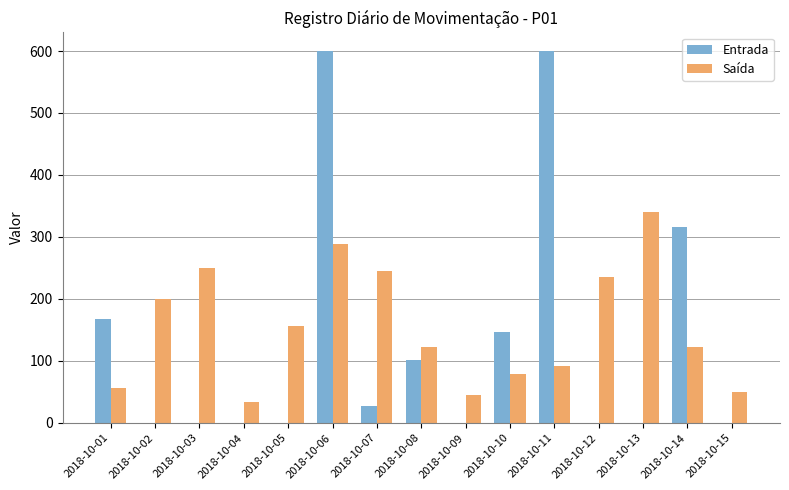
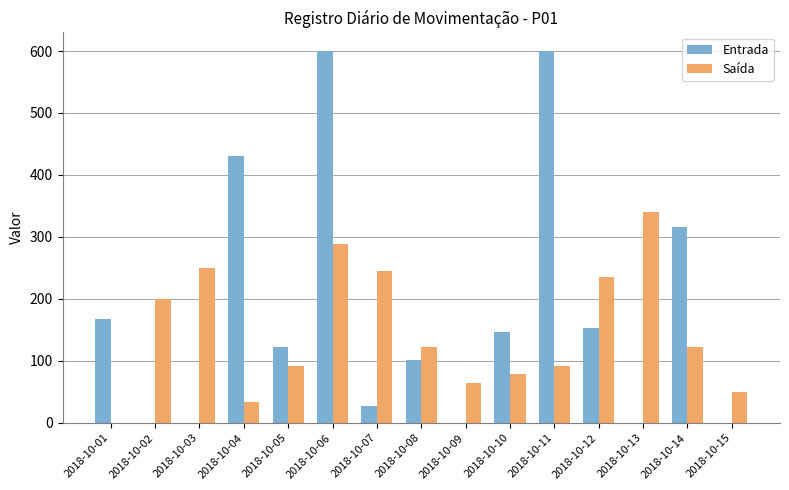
  {
    "Entrada": {
      "2018-10-01": 170,
      "2018-10-02": 0,
      "2018-10-03": 0,
-     "2018-10-04": 0,
-     "2018-10-05": 0,
+     "2018-10-04": 430,
+     "2018-10-05": 120,
      "2018-10-06": 600,
      "2018-10-07": 30,
      "2018-10-08": 100,
      "2018-10-09": 0,
      "2018-10-10": 150,
      "2018-10-11": 600,
-     "2018-10-12": 0,
+     "2018-10-12": 150,
      "2018-10-13": 0,
      "2018-10-14": 320,
      "2018-10-15": 0
    },
    "Saída": {
-     "2018-10-01": 60,
+     "2018-10-01": 0,
      "2018-10-02": 200,
      "2018-10-03": 250,
      "2018-10-04": 30,
-     "2018-10-05": 160,
+     "2018-10-05": 90,
      "2018-10-06": 290,
      "2018-10-07": 250,
      "2018-10-08": 120,
-     "2018-10-09": 50,
+     "2018-10-09": 60,
      "2018-10-10": 80,
      "2018-10-11": 90,
      "2018-10-12": 240,
      "2018-10-13": 340,
      "2018-10-14": 120,
      "2018-10-15": 50
    }
  }
